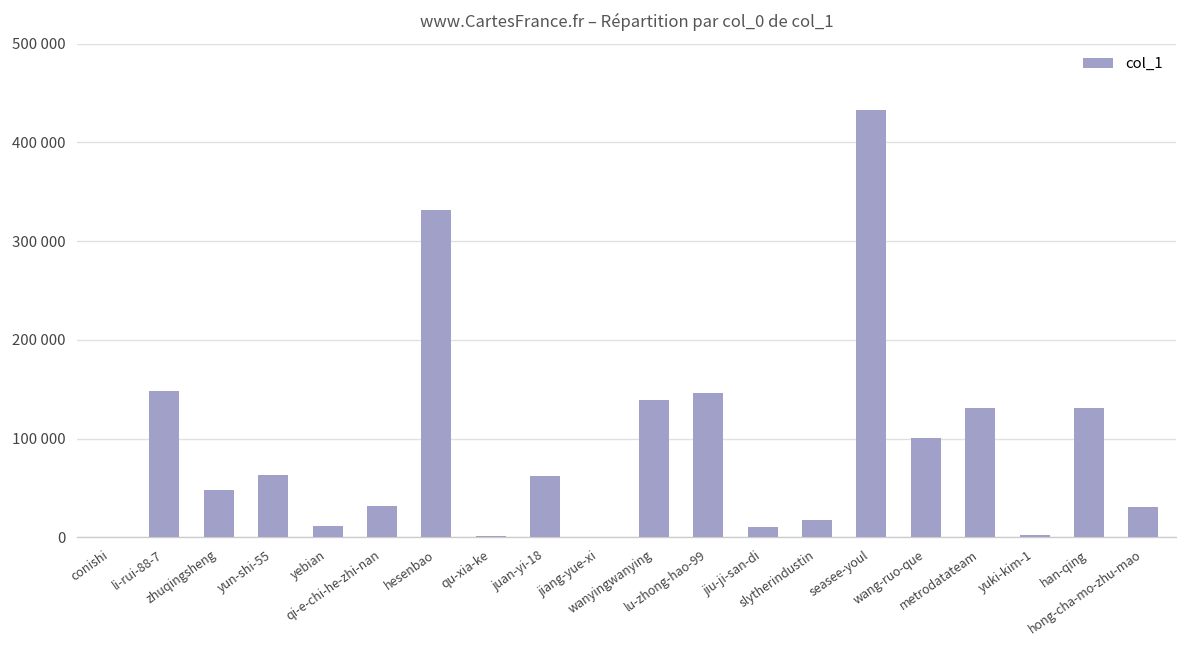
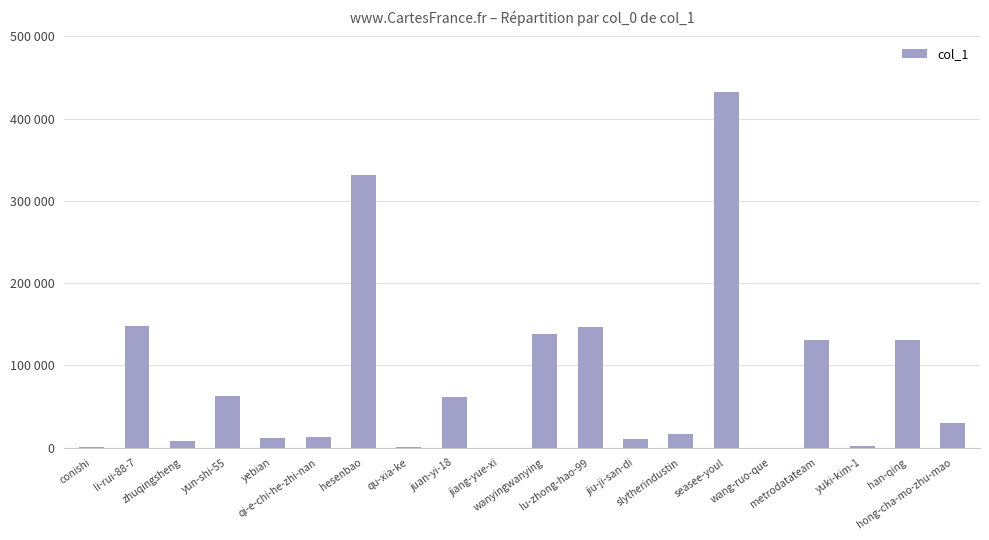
  {
    "li-rui-88-7": 150000,
-   "zhuqingsheng": 50000,
+   "zhuqingsheng": 10000,
    "yun-shi-55": 60000,
    "yebian": 10000,
-   "qi-e-chi-he-zhi-nan": 30000,
+   "qi-e-chi-he-zhi-nan": 10000,
    "hesenbao": 330000,
    "juan-yi-18": 60000,
    "wanyingwanying": 140000,
    "lu-zhong-hao-99": 150000,
    "jiu-ji-san-di": 10000,
    "slytherindustin": 20000,
    "seasee-youl": 430000,
-   "wang-ruo-que": 100000,
+   "wang-ruo-que": 0,
    "metrodatateam": 130000,
    "han-qing": 130000,
    "hong-cha-mo-zhu-mao": 30000
  }
